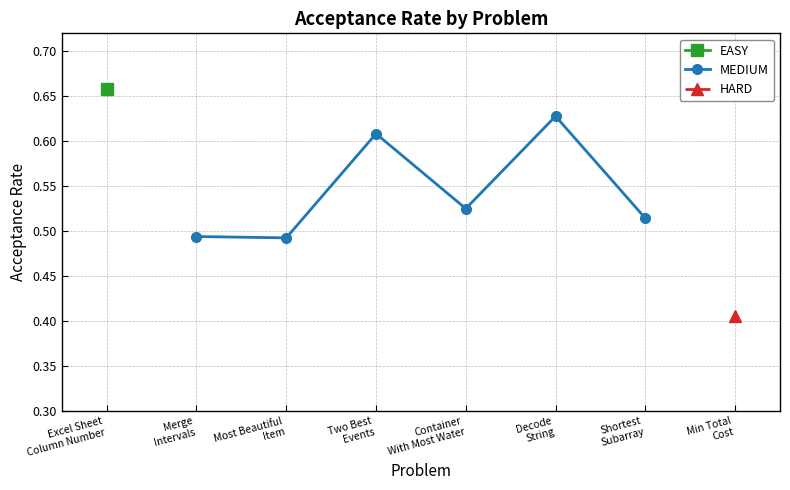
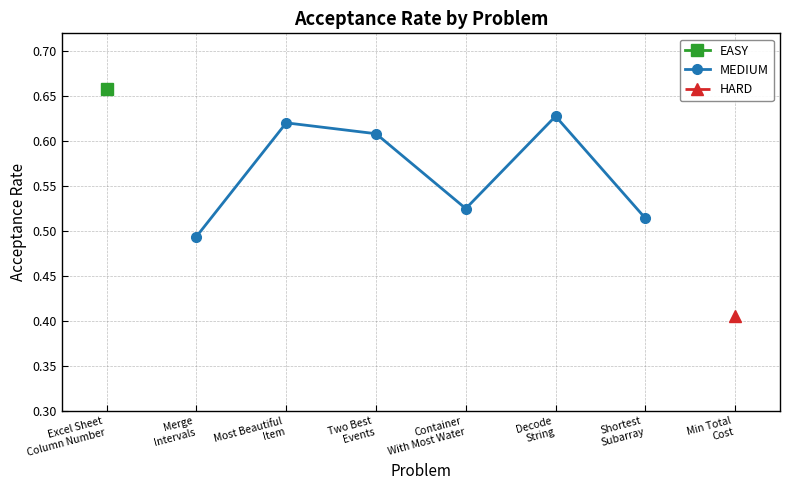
  {
    "EASY": {
      "Excel Sheet Column Number": 0.66
    },
    "MEDIUM": {
      "Merge Intervals": 0.49,
-     "Most Beautiful Item": 0.49,
+     "Most Beautiful Item": 0.62,
      "Two Best Events": 0.61,
      "Container With Most Water": 0.53,
      "Decode String": 0.63,
      "Shortest Subarray": 0.51
    },
    "HARD": {
      "Min Total Cost": 0.41
    }
  }
